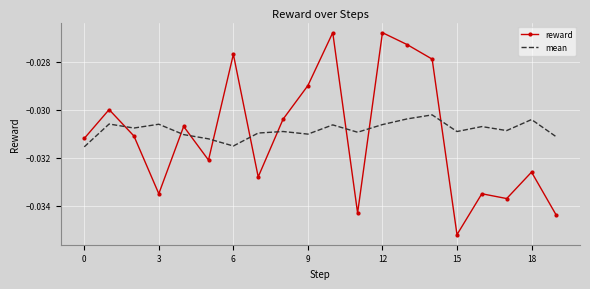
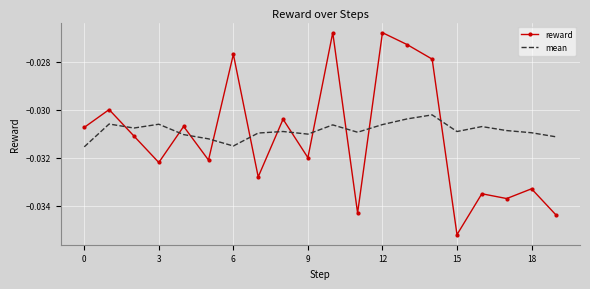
  {
    "reward": {
-     "0": -0.0312,
-     "3": -0.0335,
+     "0": -0.0307,
+     "3": -0.0322,
      "6": -0.0277,
-     "9": -0.029,
+     "9": -0.032,
      "12": -0.0268,
      "15": -0.0352,
-     "18": -0.0326
+     "18": -0.0333
    },
    "mean": {
      "0": -0.0315,
      "3": -0.0306,
      "6": -0.0315,
      "9": -0.0310,
      "12": -0.0306,
      "15": -0.0309,
-     "18": -0.0304
+     "18": -0.0310
    }
  }
